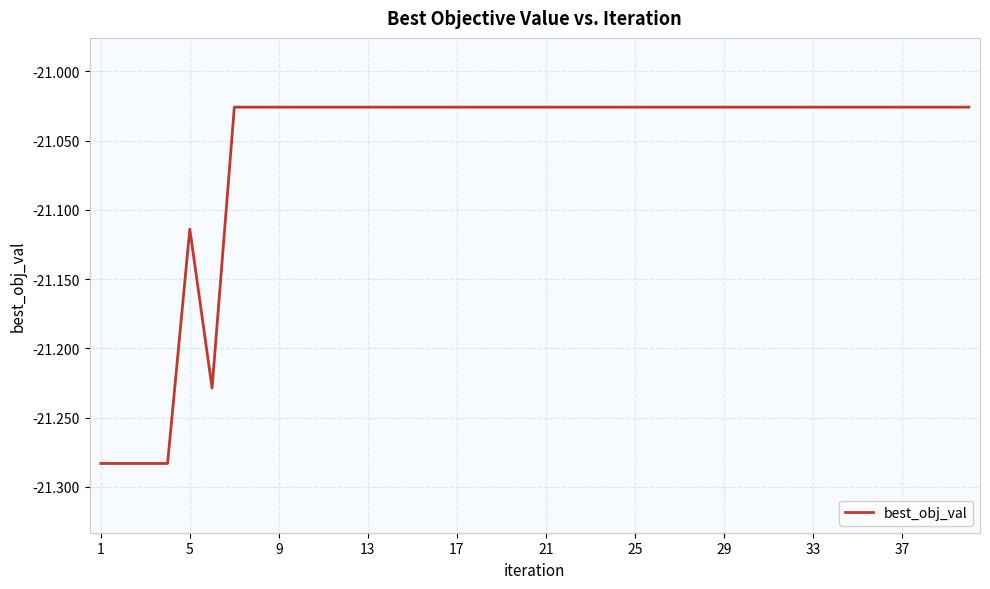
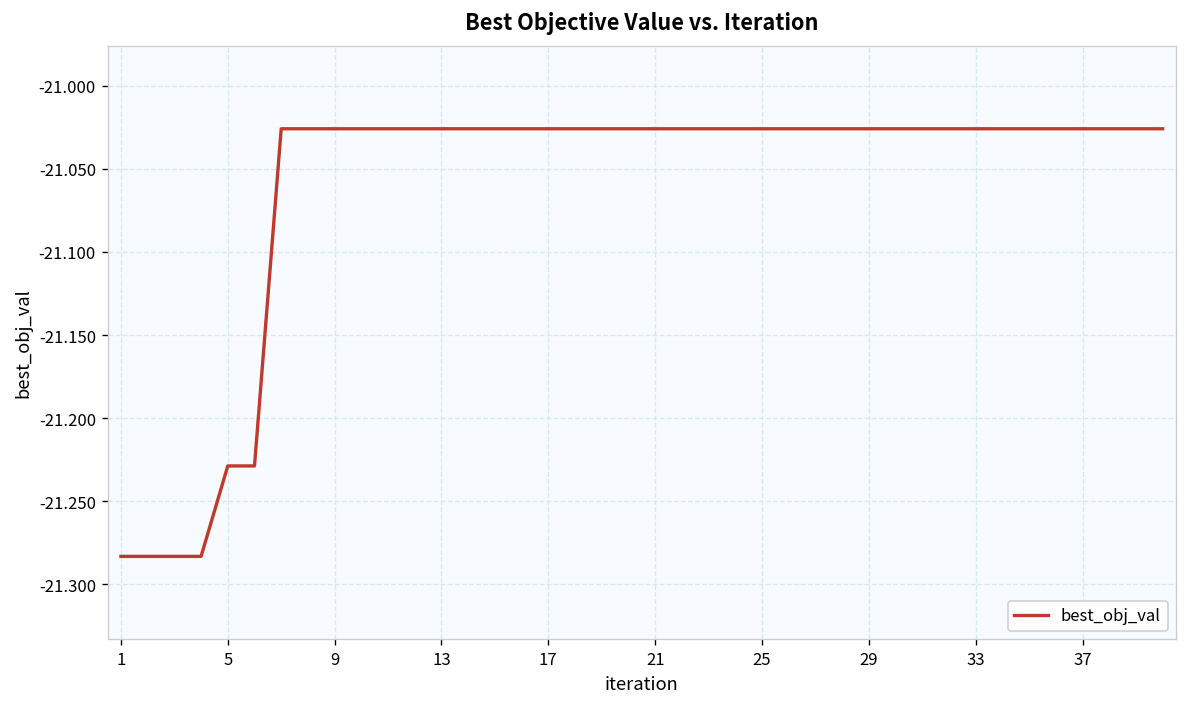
  {
    "1": -21.283,
-   "5": -21.114,
+   "5": -21.229,
    "9": -21.026,
    "13": -21.026,
    "17": -21.026,
    "21": -21.026,
    "25": -21.026,
    "29": -21.026,
    "33": -21.026,
    "37": -21.026
  }
